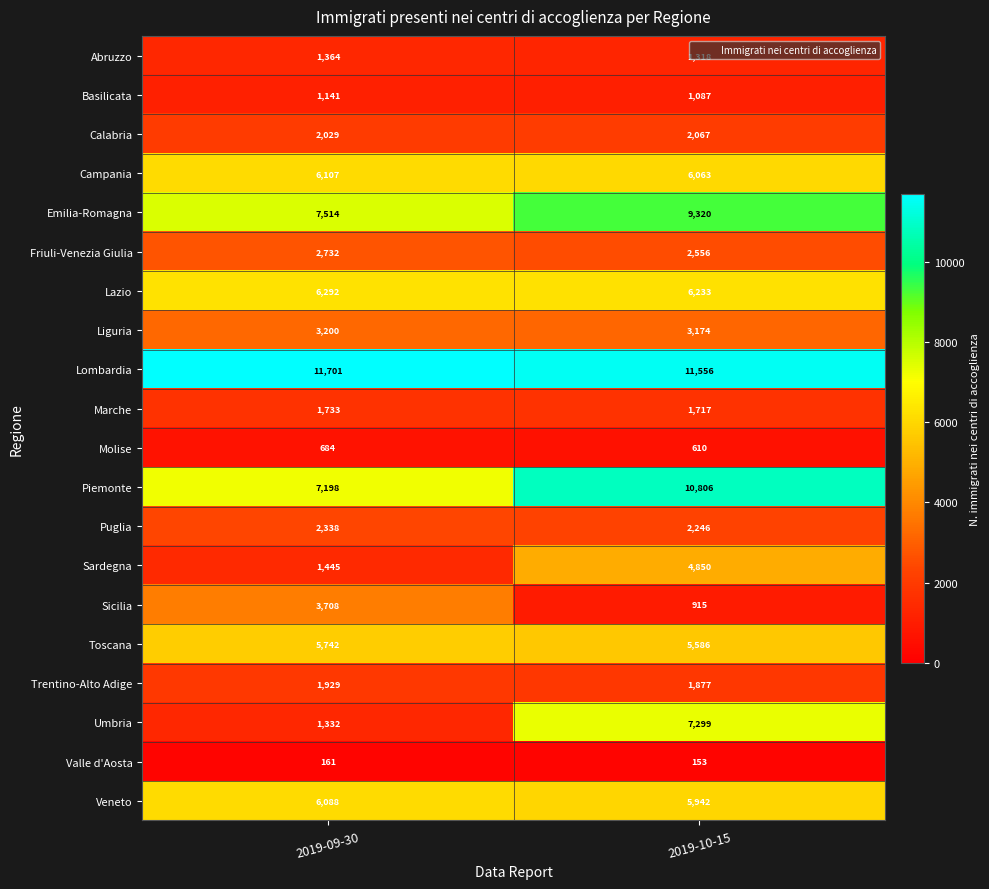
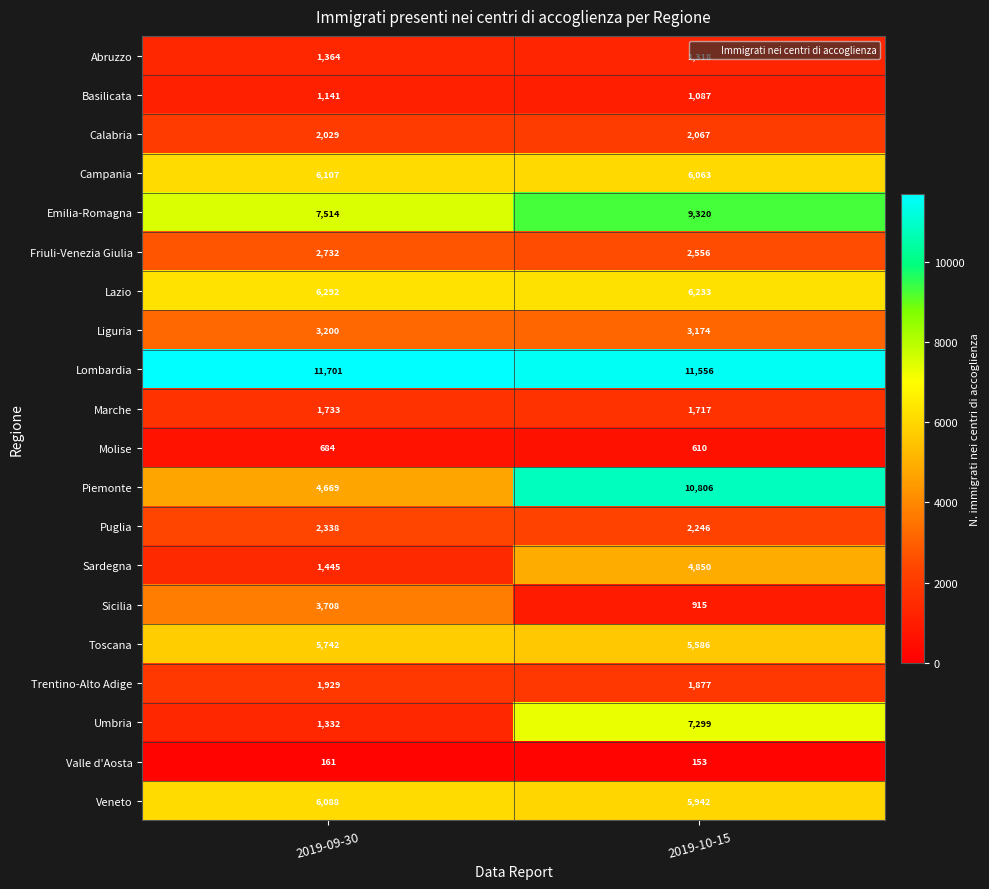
  {
    "Abruzzo": {
      "2019-09-30": "1,364"
    },
    "Basilicata": {
      "2019-09-30": "1,141",
      "2019-10-15": "1,087"
    },
    "Calabria": {
      "2019-09-30": "2,029",
      "2019-10-15": "2,067"
    },
    "Campania": {
      "2019-09-30": "6,107",
      "2019-10-15": "6,063"
    },
    "Emilia-Romagna": {
      "2019-09-30": "7,514",
      "2019-10-15": "9,320"
    },
    "Friuli-Venezia Giulia": {
      "2019-09-30": "2,732",
      "2019-10-15": "2,556"
    },
    "Lazio": {
      "2019-09-30": "6,292",
      "2019-10-15": "6,233"
    },
    "Liguria": {
      "2019-09-30": "3,200",
      "2019-10-15": "3,174"
    },
    "Lombardia": {
      "2019-09-30": "11,701",
      "2019-10-15": "11,556"
    },
    "Marche": {
      "2019-09-30": "1,733",
      "2019-10-15": "1,717"
    },
    "Molise": {
      "2019-09-30": "684",
      "2019-10-15": "610"
    },
    "Piemonte": {
-     "2019-09-30": "7,198",
+     "2019-09-30": "4,669",
      "2019-10-15": "10,806"
    },
    "Puglia": {
      "2019-09-30": "2,338",
      "2019-10-15": "2,246"
    },
    "Sardegna": {
      "2019-09-30": "1,445",
      "2019-10-15": "4,850"
    },
    "Sicilia": {
      "2019-09-30": "3,708",
      "2019-10-15": "915"
    },
    "Toscana": {
      "2019-09-30": "5,742",
      "2019-10-15": "5,586"
    },
    "Trentino-Alto Adige": {
      "2019-09-30": "1,929",
      "2019-10-15": "1,877"
    },
    "Umbria": {
      "2019-09-30": "1,332",
      "2019-10-15": "7,299"
    },
    "Valle d'Aosta": {
      "2019-09-30": "161",
      "2019-10-15": "153"
    },
    "Veneto": {
      "2019-09-30": "6,088",
      "2019-10-15": "5,942"
    }
  }
